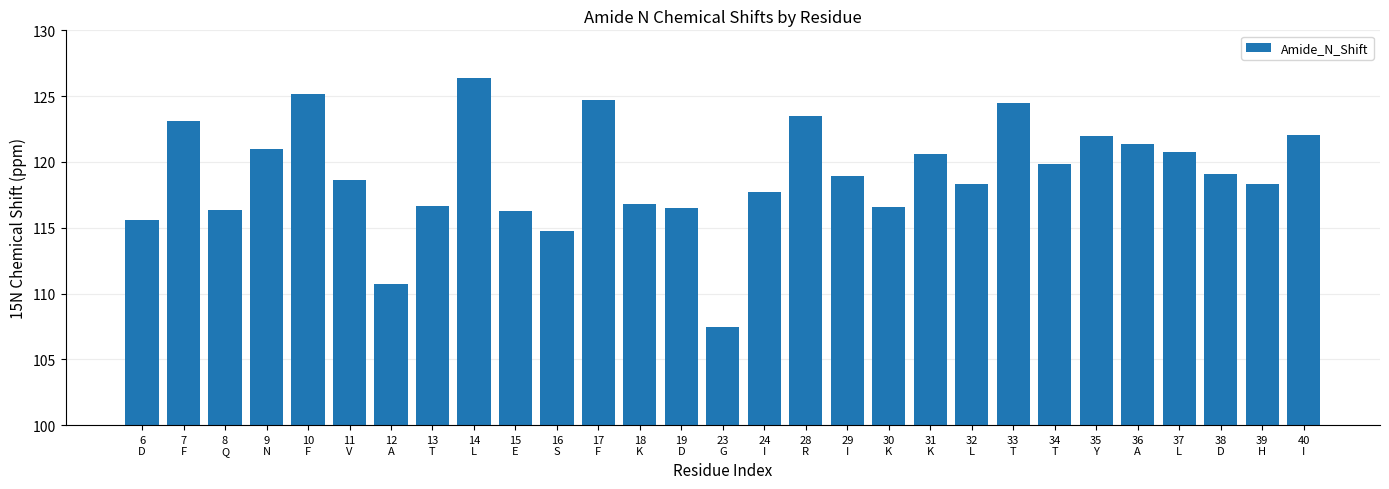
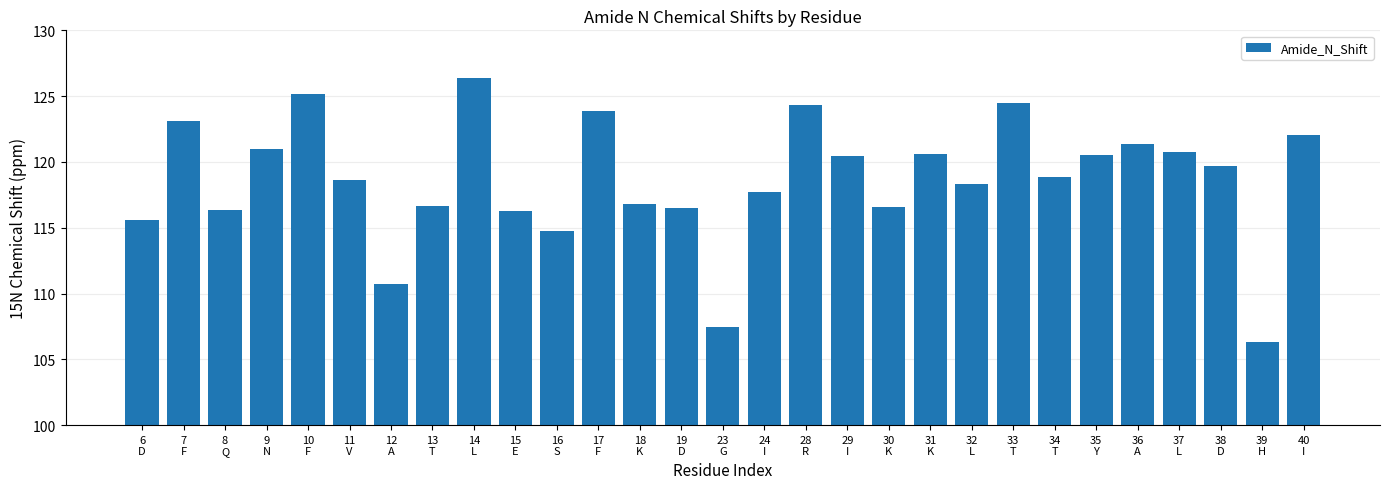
  {
    "6 D": 115.6,
    "7 F": 123.1,
    "8 Q": 116.4,
    "9 N": 121.0,
    "10 F": 125.1,
    "11 V": 118.7,
    "12 A": 110.7,
    "13 T": 116.6,
    "14 L": 126.4,
    "15 E": 116.2,
    "16 S": 114.8,
-   "17 F": 124.7,
+   "17 F": 123.9,
    "18 K": 116.8,
    "19 D": 116.5,
    "23 G": 107.5,
    "24 I": 117.7,
-   "28 R": 123.5,
-   "29 I": 119.0,
+   "28 R": 124.3,
+   "29 I": 120.5,
    "30 K": 116.6,
    "31 K": 120.6,
    "32 L": 118.3,
    "33 T": 124.5,
-   "34 T": 119.9,
-   "35 Y": 122.0,
+   "34 T": 118.8,
+   "35 Y": 120.5,
    "36 A": 121.4,
    "37 L": 120.7,
-   "38 D": 119.1,
-   "39 H": 118.3,
+   "38 D": 119.7,
+   "39 H": 106.3,
    "40 I": 122.0
  }
